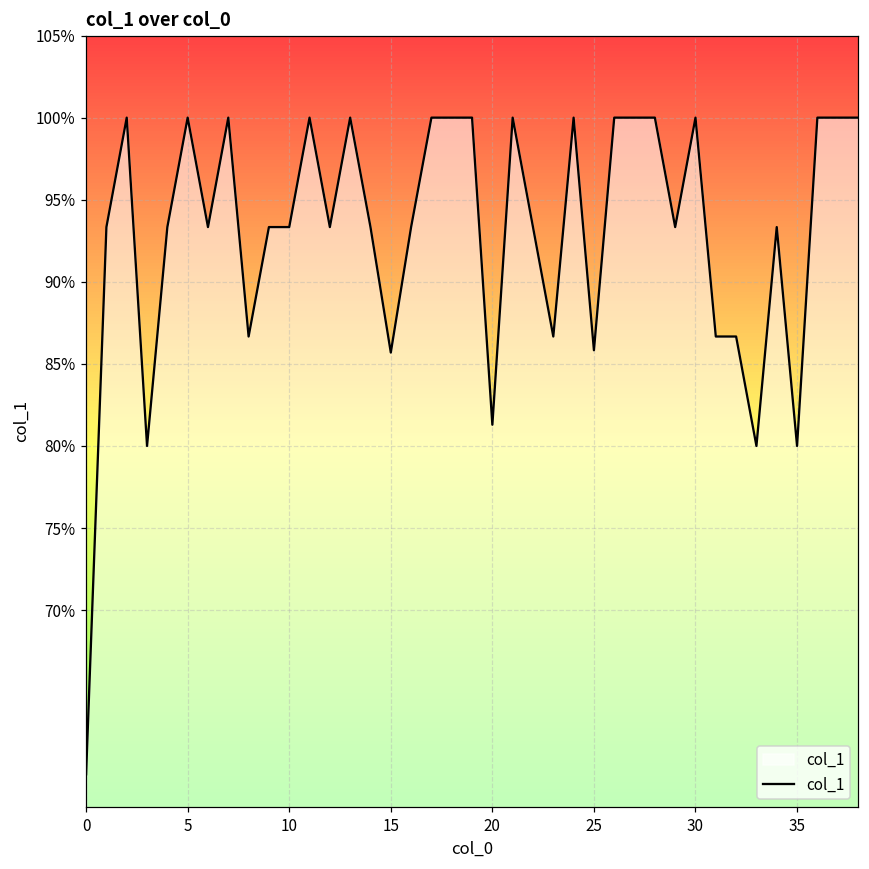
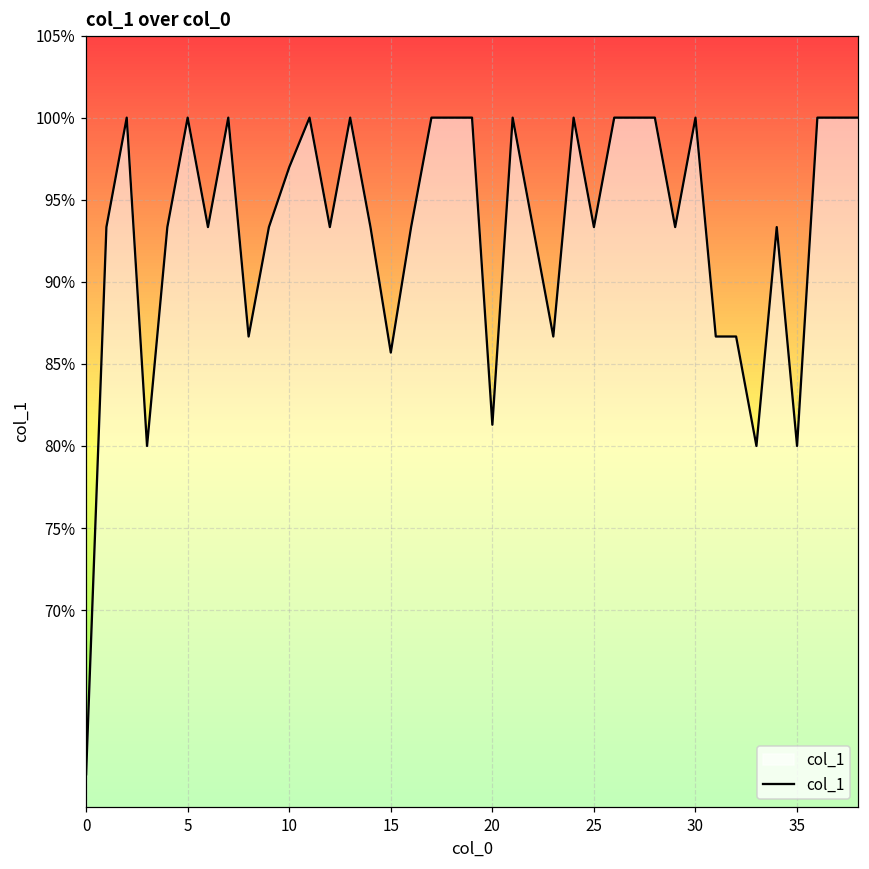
  {
    "0": "60.0%",
    "5": "100.0%",
-   "10": "93.3%",
+   "10": "97.0%",
    "15": "85.7%",
    "20": "81.3%",
-   "25": "85.8%",
+   "25": "93.3%",
    "30": "100.0%",
    "35": "80.0%"
  }
